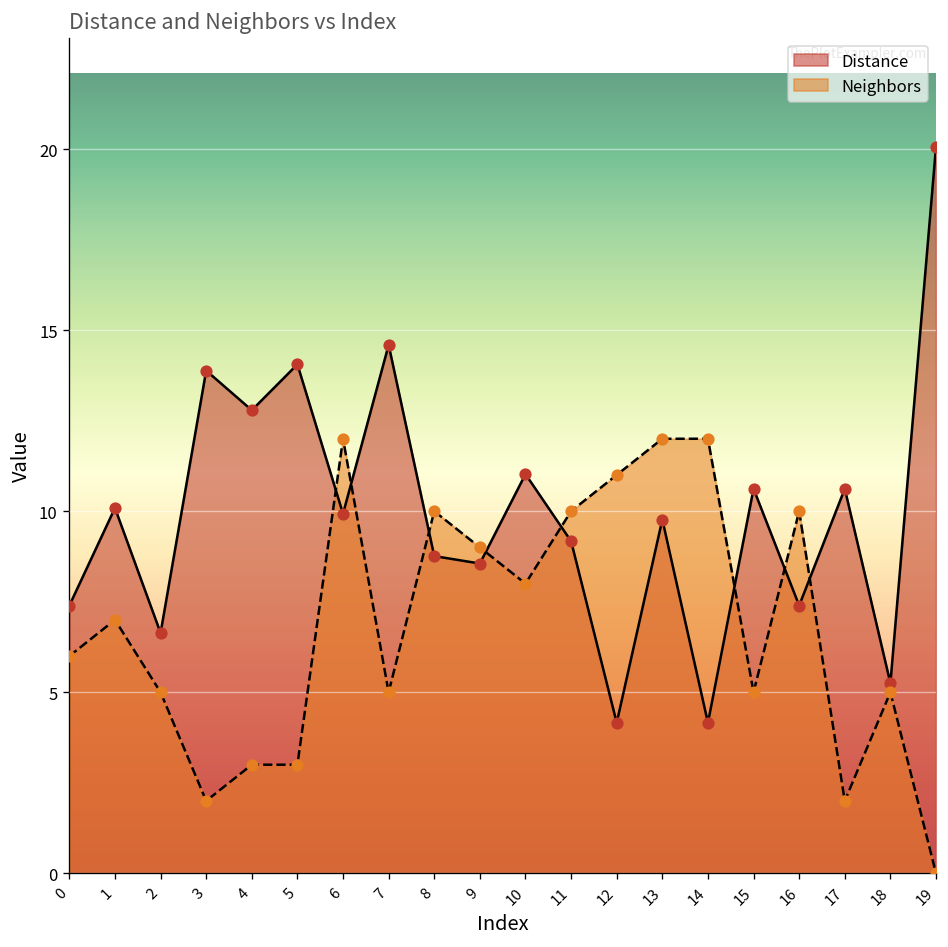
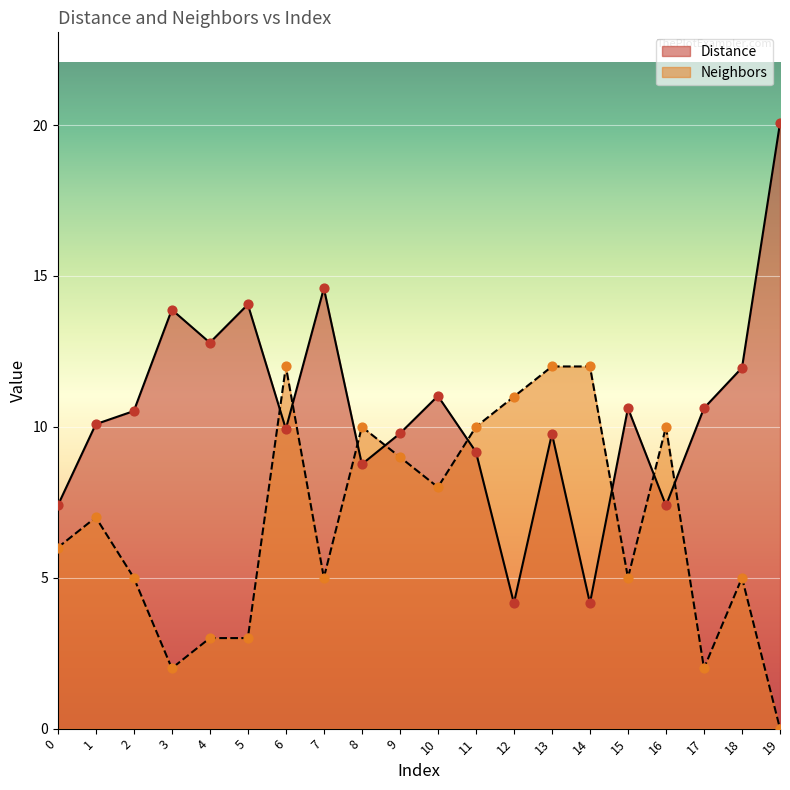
  {
    "Distance": {
      "0": 7.4,
      "1": 10.1,
-     "2": 6.6,
+     "2": 10.5,
      "3": 13.9,
      "4": 12.8,
      "5": 14.1,
      "6": 9.9,
      "7": 14.6,
      "8": 8.8,
-     "9": 8.6,
+     "9": 9.8,
      "10": 11.0,
      "11": 9.2,
      "12": 4.2,
      "13": 9.8,
      "14": 4.2,
      "15": 10.6,
      "16": 7.4,
      "17": 10.6,
-     "18": 5.3,
+     "18": 12.0,
      "19": 20.1
    },
    "Neighbors": {
      "0": 6.0,
      "1": 7.0,
      "2": 5.0,
      "3": 2.0,
      "4": 3.0,
      "5": 3.0,
      "6": 12.0,
      "7": 5.0,
      "8": 10.0,
      "9": 9.0,
      "10": 8.0,
      "11": 10.0,
      "12": 11.0,
      "13": 12.0,
      "14": 12.0,
      "15": 5.0,
      "16": 10.0,
      "17": 2.0,
      "18": 5.0,
      "19": 0.0
    }
  }
